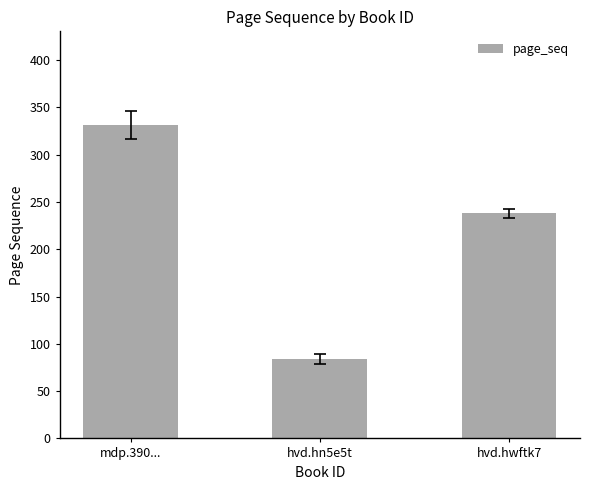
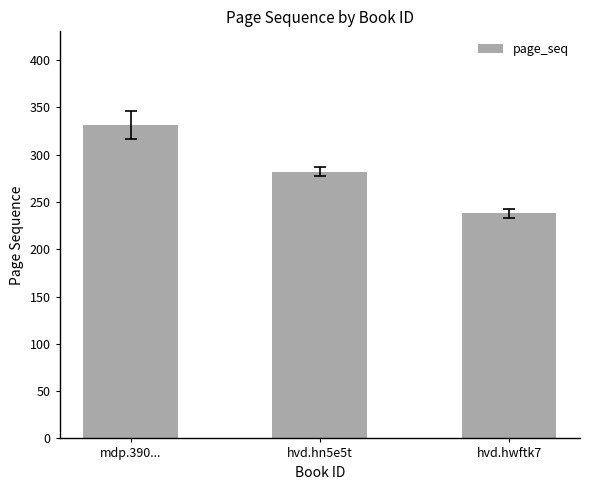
  {
    "page_seq": {
      "mdp.390...": 330,
-     "hvd.hn5e5t": 80,
+     "hvd.hn5e5t": 280,
      "hvd.hwftk7": 240
    }
  }
